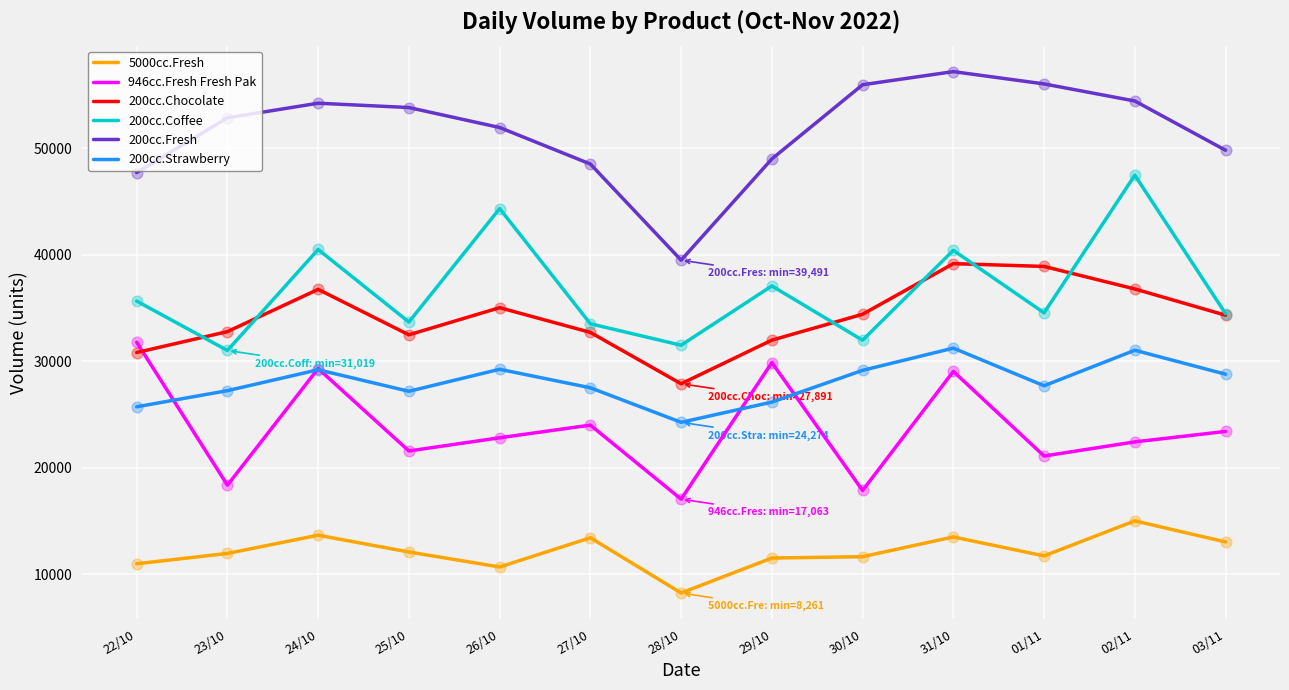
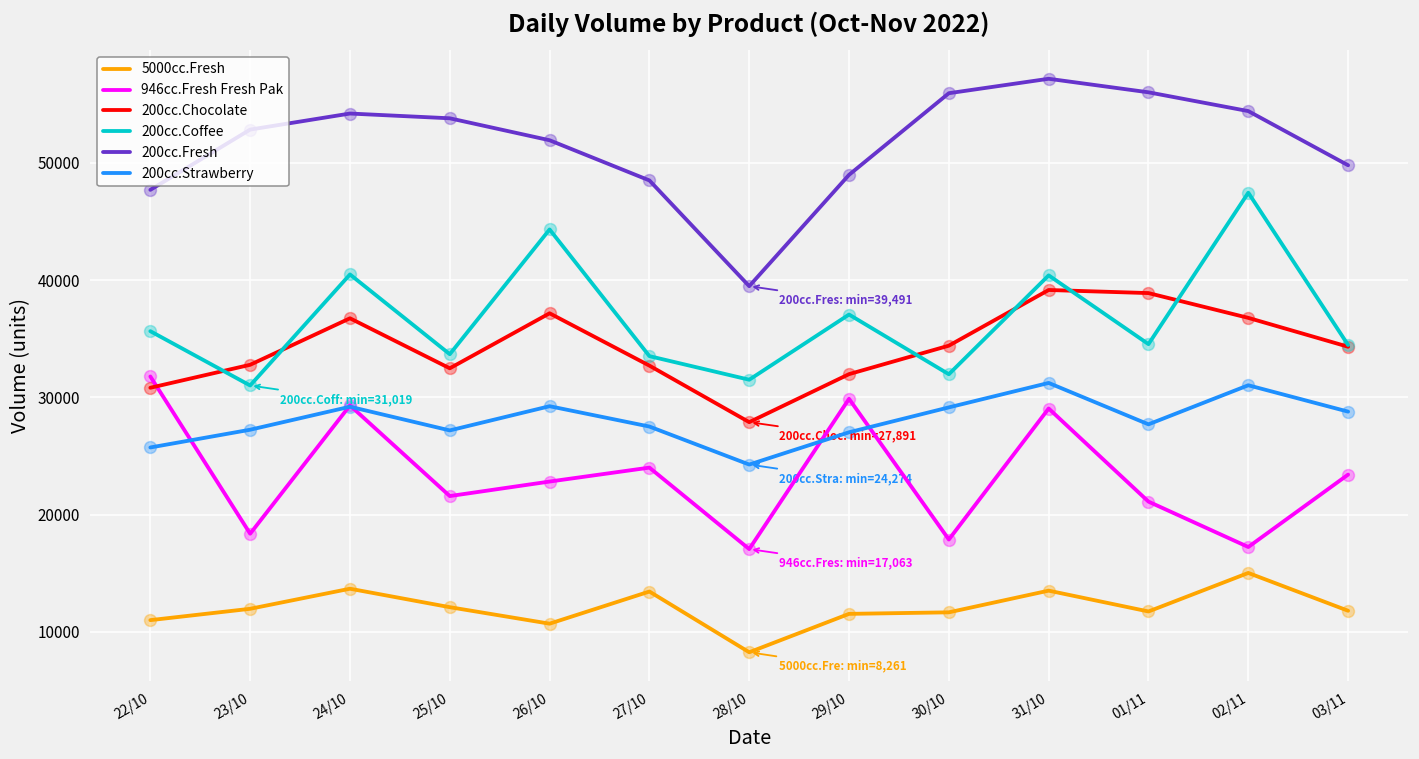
  {
    "5000cc.Fresh": {
      "22/10": "11000",
      "23/10": "12000",
      "24/10": "13700",
      "25/10": "12100",
      "26/10": "10700",
      "27/10": "13400",
      "29/10": "11500",
      "30/10": "11700",
      "31/10": "13500",
      "01/11": "11700",
      "02/11": "15000",
-     "03/11": "13000"
+     "03/11": "11800"
    },
    "946cc.Fresh Fresh Pak": {
      "22/10": "31800",
      "23/10": "18400",
      "25/10": "21600",
      "26/10": "22800",
      "27/10": "24000",
      "29/10": "29900",
      "30/10": "17900",
      "31/10": "29100",
      "01/11": "21100",
-     "02/11": "22400",
+     "02/11": "17200",
      "03/11": "23400"
    },
    "200cc.Chocolate": {
      "22/10": "30800",
      "23/10": "32800",
      "24/10": "36800",
      "25/10": "32500",
-     "26/10": "35000",
+     "26/10": "37200",
      "27/10": "32700",
      "28/10": "27900",
      "29/10": "32000",
      "30/10": "34400",
      "31/10": "39200",
      "01/11": "38900",
      "02/11": "36800"
    },
    "200cc.Coffee": {
      "22/10": "35700",
      "23/10": "31000",
      "24/10": "40500",
      "25/10": "33700",
      "26/10": "44300",
      "27/10": "33500",
      "28/10": "31500",
      "29/10": "37100",
      "30/10": "32000",
      "31/10": "40400",
      "01/11": "34500",
      "02/11": "47500"
    },
    "200cc.Fresh": {
      "28/10": "39,491"
    },
    "200cc.Strawberry": {
      "22/10": "25700",
      "23/10": "27200",
      "25/10": "27200",
      "26/10": "29300",
      "27/10": "27500",
-     "29/10": "26200",
+     "29/10": "27000",
      "30/10": "29200",
      "31/10": "31200",
      "01/11": "27700",
      "02/11": "31000",
      "03/11": "28800"
    }
  }
